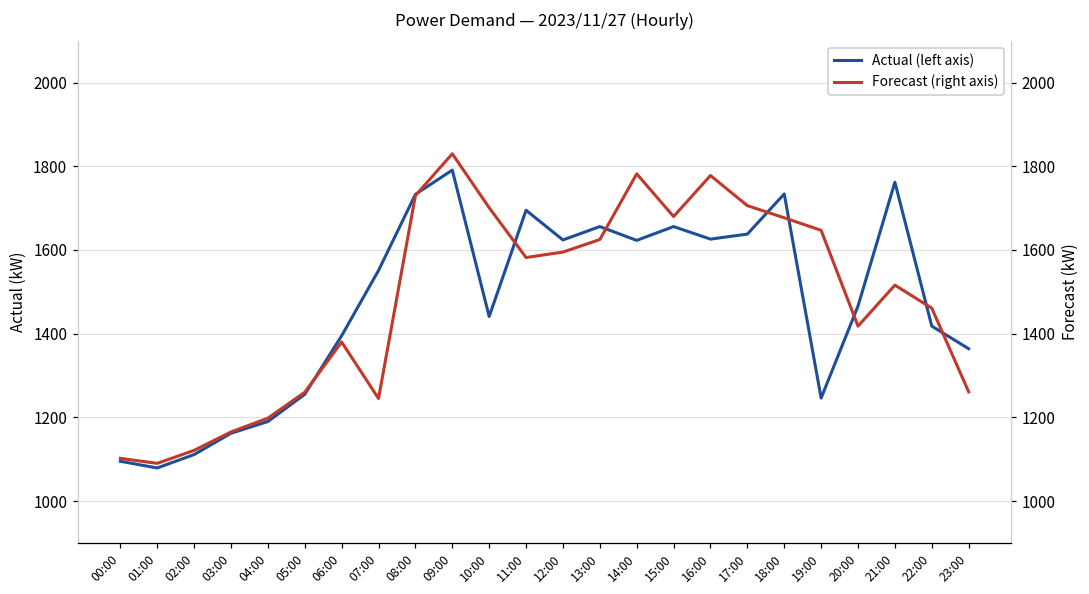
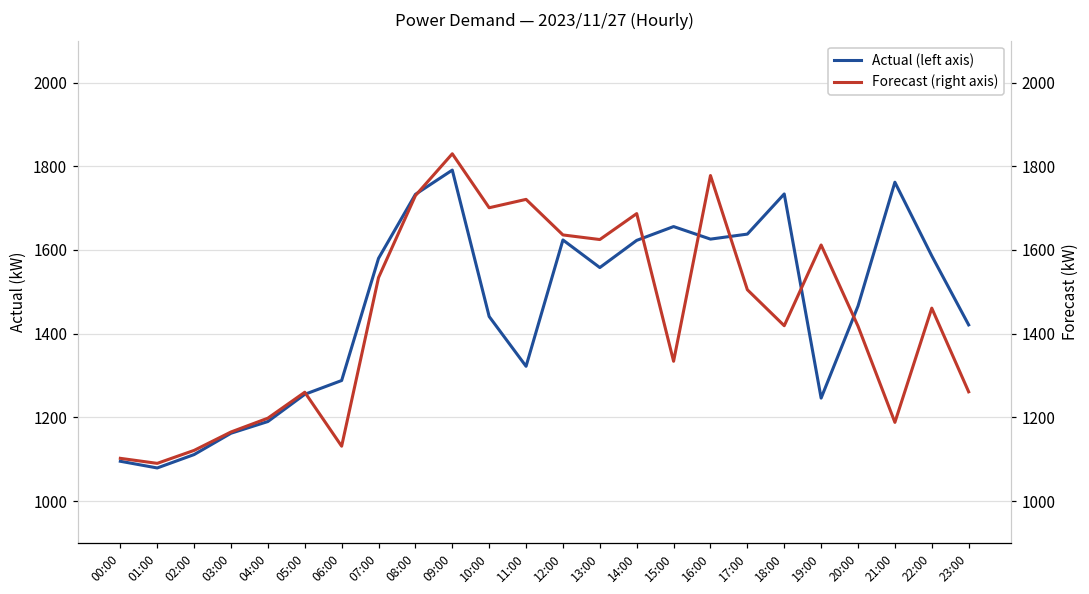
  {
    "Actual (left axis)": {
      "00:00": 1100,
      "01:00": 1080,
      "02:00": 1110,
      "03:00": 1160,
      "04:00": 1190,
      "05:00": 1260,
-     "06:00": 1400,
-     "07:00": 1550,
+     "06:00": 1290,
+     "07:00": 1580,
      "08:00": 1730,
      "09:00": 1790,
      "10:00": 1440,
-     "11:00": 1700,
+     "11:00": 1320,
      "12:00": 1620,
-     "13:00": 1660,
+     "13:00": 1560,
      "14:00": 1620,
      "15:00": 1660,
      "16:00": 1630,
      "17:00": 1640,
      "18:00": 1730,
      "19:00": 1250,
      "20:00": 1470,
      "21:00": 1760,
-     "22:00": 1420,
-     "23:00": 1360
+     "22:00": 1590,
+     "23:00": 1420
    },
    "Forecast (right axis)": {
      "00:00": 1100,
      "01:00": 1090,
      "02:00": 1120,
      "03:00": 1170,
      "04:00": 1200,
      "05:00": 1260,
-     "06:00": 1380,
-     "07:00": 1250,
+     "06:00": 1130,
+     "07:00": 1530,
      "08:00": 1730,
      "09:00": 1830,
      "10:00": 1700,
-     "11:00": 1580,
-     "12:00": 1600,
+     "11:00": 1720,
+     "12:00": 1640,
      "13:00": 1630,
-     "14:00": 1780,
-     "15:00": 1680,
+     "14:00": 1690,
+     "15:00": 1330,
      "16:00": 1780,
-     "17:00": 1710,
-     "18:00": 1680,
-     "19:00": 1650,
+     "17:00": 1510,
+     "18:00": 1420,
+     "19:00": 1610,
      "20:00": 1420,
-     "21:00": 1520,
+     "21:00": 1190,
      "22:00": 1460,
      "23:00": 1260
    }
  }
